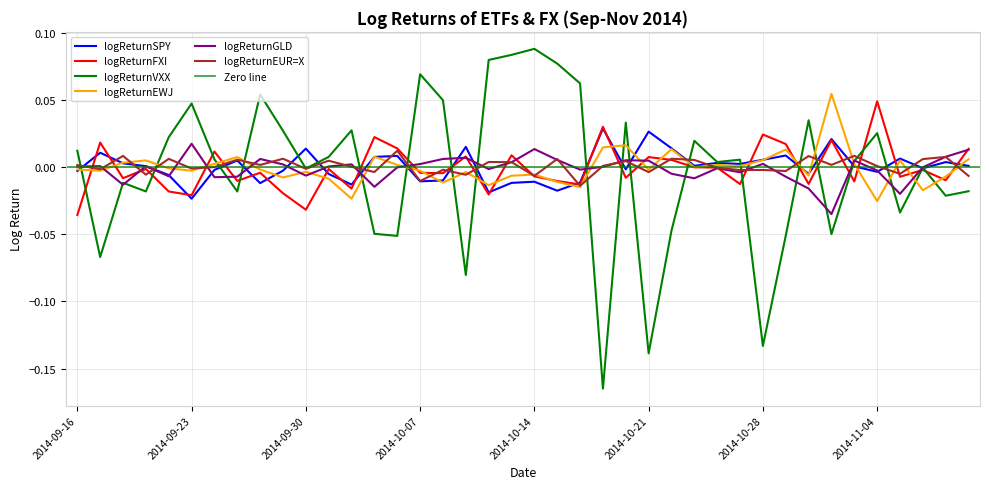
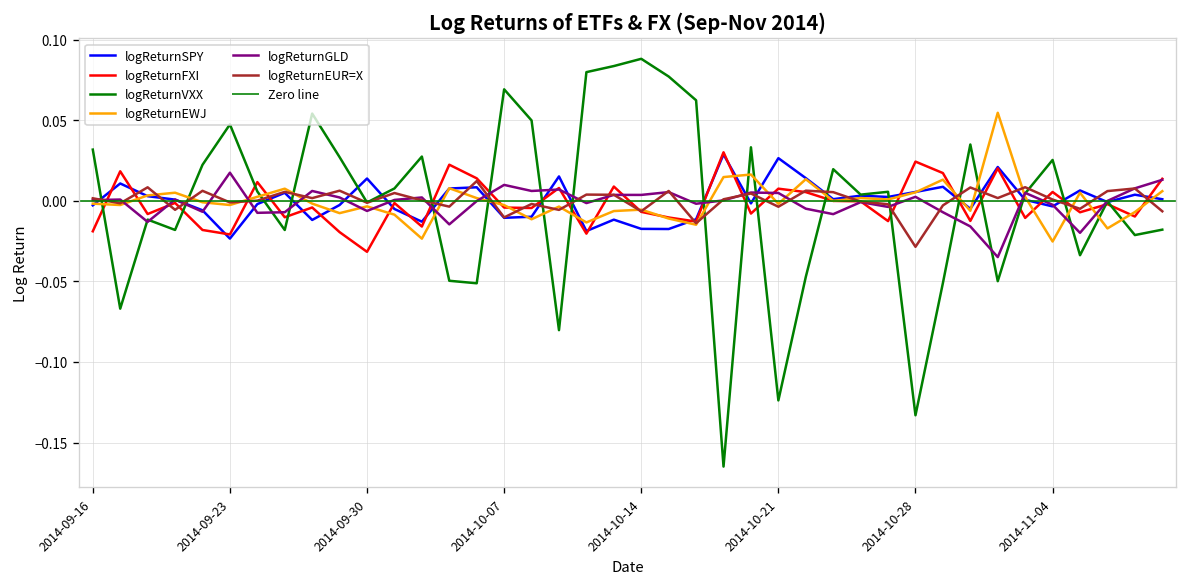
  {
    "logReturnSPY": {
      "2014-09-23": -0.023,
      "2014-09-30": 0.014,
-     "2014-10-14": -0.011,
+     "2014-10-14": -0.017,
      "2014-10-21": 0.027
    },
    "logReturnFXI": {
-     "2014-09-16": -0.036,
+     "2014-09-16": -0.019,
      "2014-09-23": -0.021,
      "2014-09-30": -0.032,
      "2014-10-21": 0.008,
      "2014-10-28": 0.024,
-     "2014-11-04": 0.049
+     "2014-11-04": 0.006
    },
    "logReturnVXX": {
-     "2014-09-16": 0.012,
+     "2014-09-16": 0.032,
      "2014-09-23": 0.047,
      "2014-10-07": 0.069,
      "2014-10-14": 0.088,
-     "2014-10-21": -0.139,
+     "2014-10-21": -0.124,
      "2014-10-28": -0.133,
      "2014-11-04": 0.025
    },
    "logReturnEWJ": {
      "2014-09-30": -0.003,
      "2014-11-04": -0.025
    },
    "logReturnGLD": {
      "2014-09-23": 0.018,
      "2014-09-30": -0.006,
-     "2014-10-07": 0.002,
-     "2014-10-14": 0.014,
+     "2014-10-07": 0.010,
+     "2014-10-14": 0.004,
      "2014-10-21": 0.005,
      "2014-10-28": 0.003
    },
    "logReturnEUR=X": {
-     "2014-10-28": -0.002,
+     "2014-10-28": -0.028,
      "2014-11-04": 0.001
    }
  }
